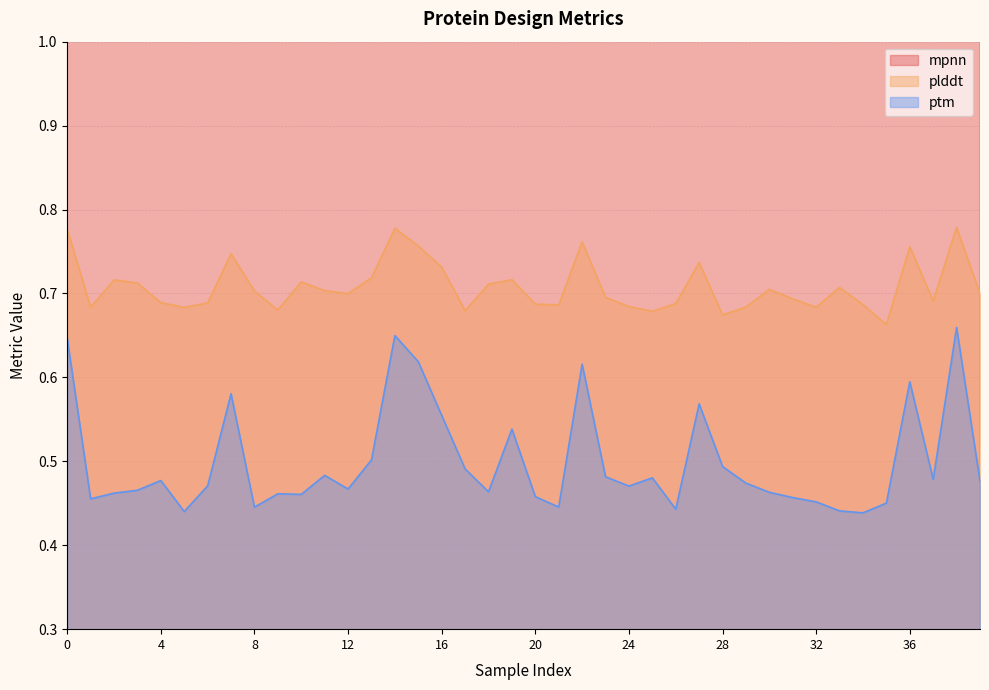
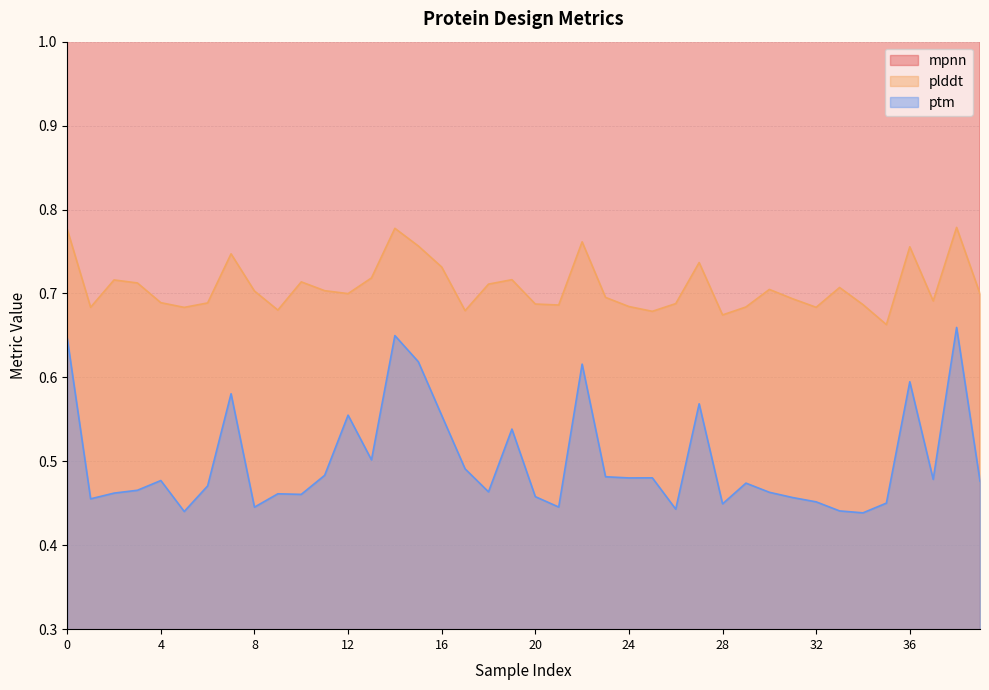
  {
    "ptm": {
      "0": 0.65,
      "4": 0.48,
      "8": 0.45,
-     "12": 0.47,
+     "12": 0.56,
      "16": 0.55,
      "20": 0.46,
-     "24": 0.47,
-     "28": 0.49,
+     "24": 0.48,
+     "28": 0.45,
      "32": 0.45,
      "36": 0.59
    }
  }
